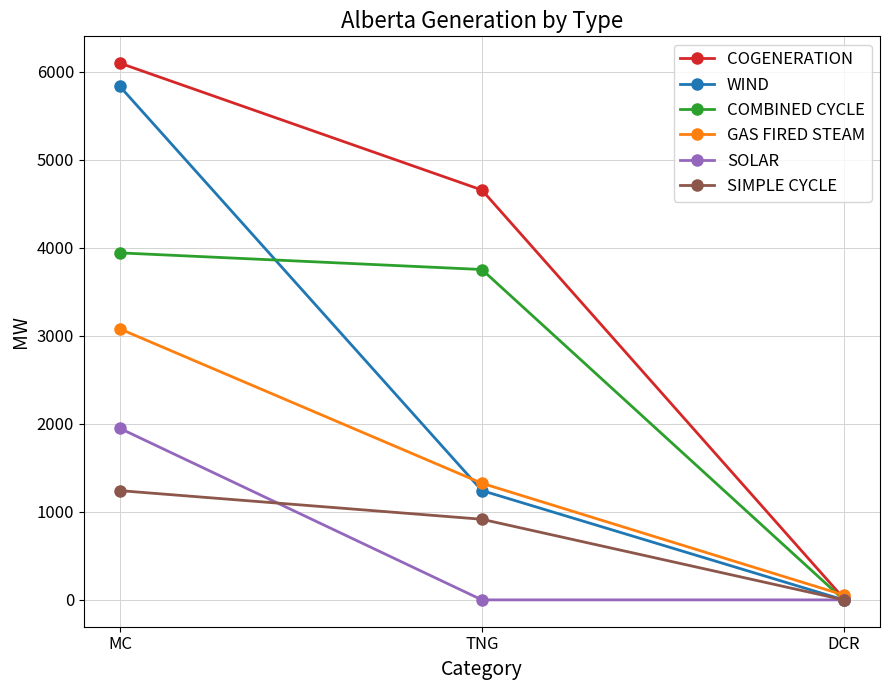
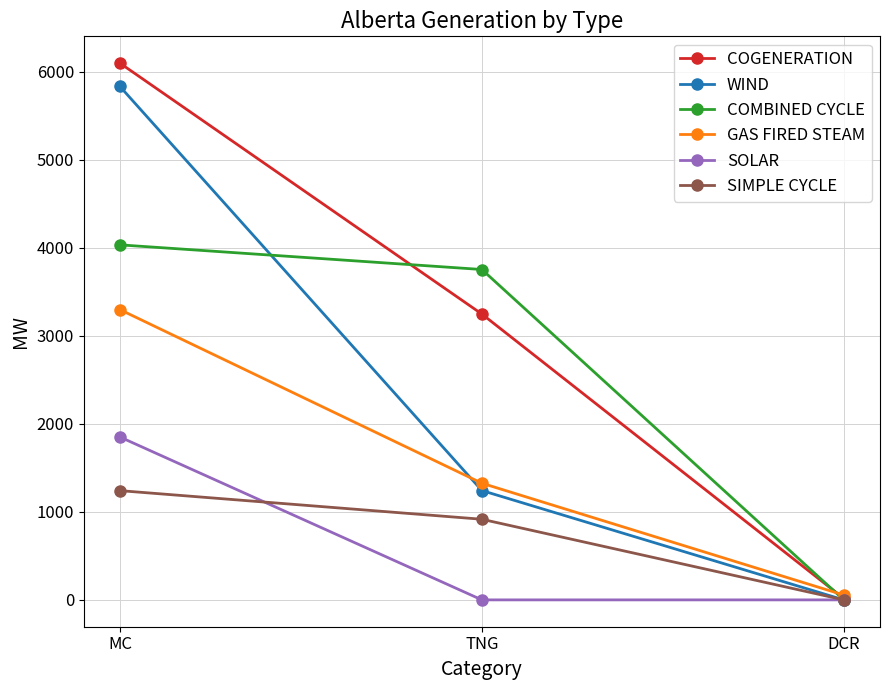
  {
    "COGENERATION": {
      "MC": 6100,
-     "TNG": 4700
+     "TNG": 3200
    },
    "WIND": {
      "MC": 5800,
      "TNG": 1200
    },
    "COMBINED CYCLE": {
-     "MC": 3900,
+     "MC": 4000,
      "TNG": 3800
    },
    "GAS FIRED STEAM": {
-     "MC": 3100,
+     "MC": 3300,
      "TNG": 1300,
      "DCR": 100
    },
    "SOLAR": {
-     "MC": 1950,
+     "MC": 1850,
      "TNG": 0
    },
    "SIMPLE CYCLE": {
      "MC": 1200,
      "TNG": 900
    }
  }
